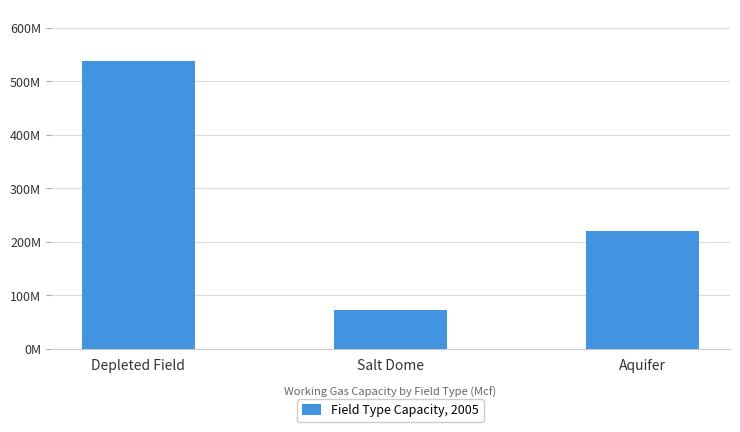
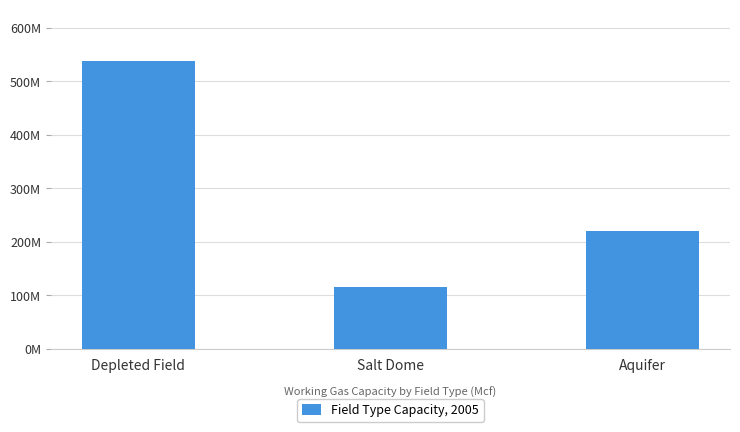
  {
    "Depleted Field": 540000000,
-   "Salt Dome": 70000000,
+   "Salt Dome": 120000000,
    "Aquifer": 220000000
  }
